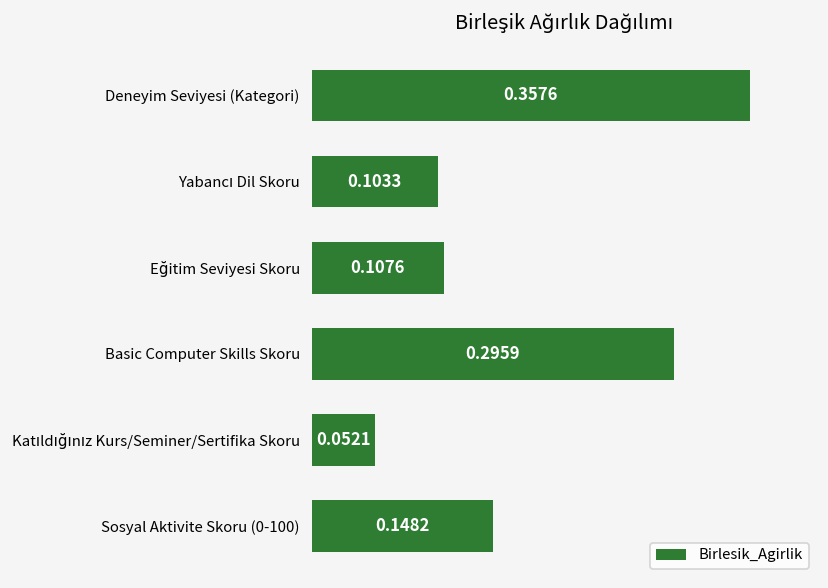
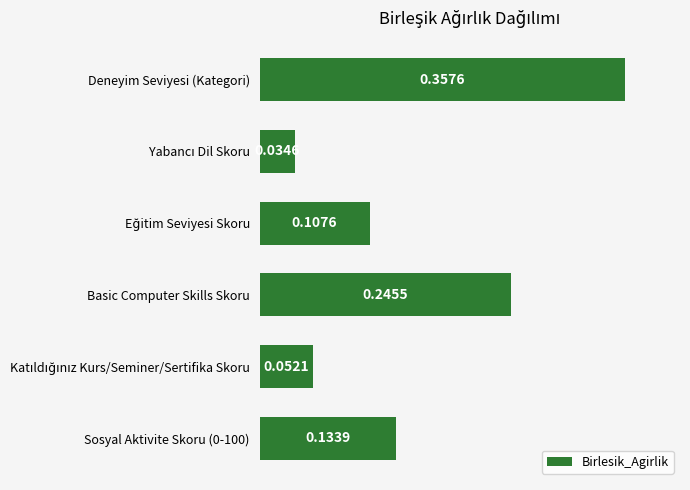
  {
    "Deneyim Seviyesi (Kategori)": 0.3576,
-   "Yabancı Dil Skoru": 0.1033,
+   "Yabancı Dil Skoru": 0.0346,
    "Eğitim Seviyesi Skoru": 0.1076,
-   "Basic Computer Skills Skoru": 0.2959,
+   "Basic Computer Skills Skoru": 0.2455,
    "Katıldığınız Kurs/Seminer/Sertifika Skoru": 0.0521,
-   "Sosyal Aktivite Skoru (0-100)": 0.1482
+   "Sosyal Aktivite Skoru (0-100)": 0.1339
  }
